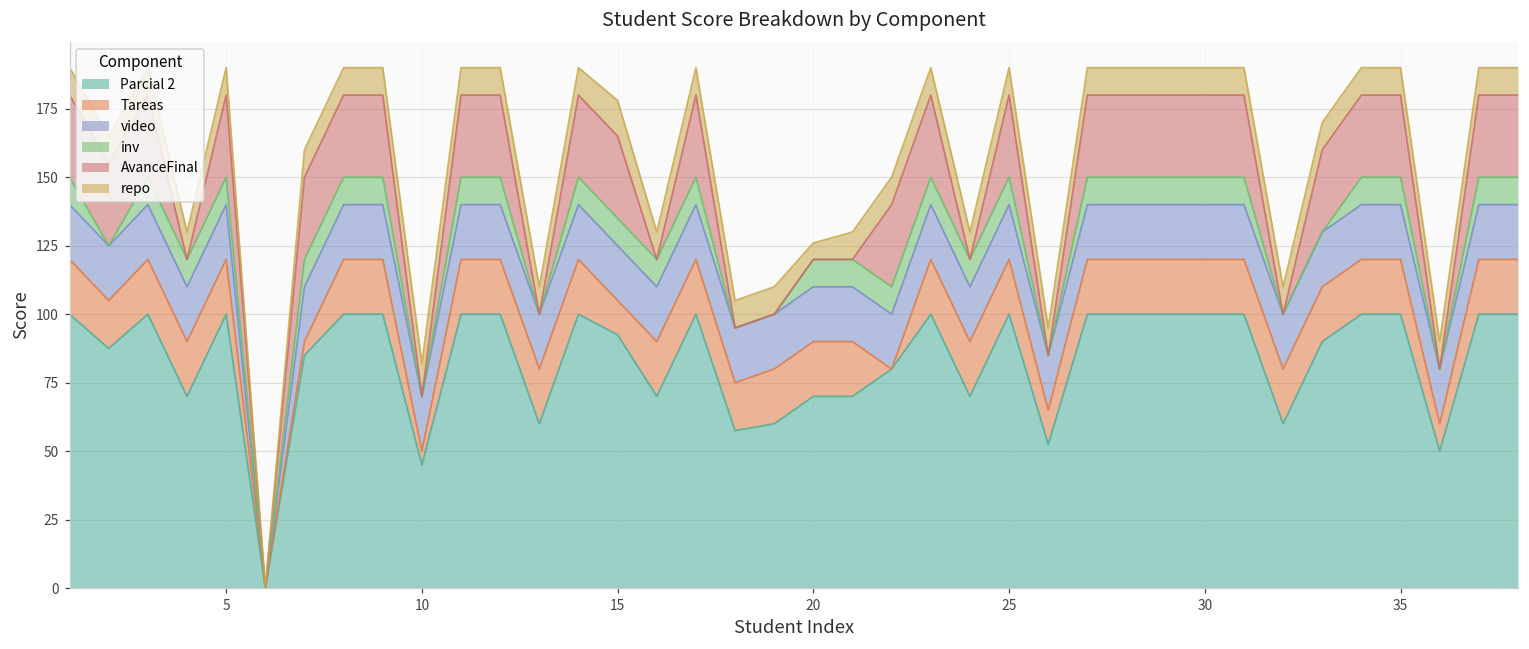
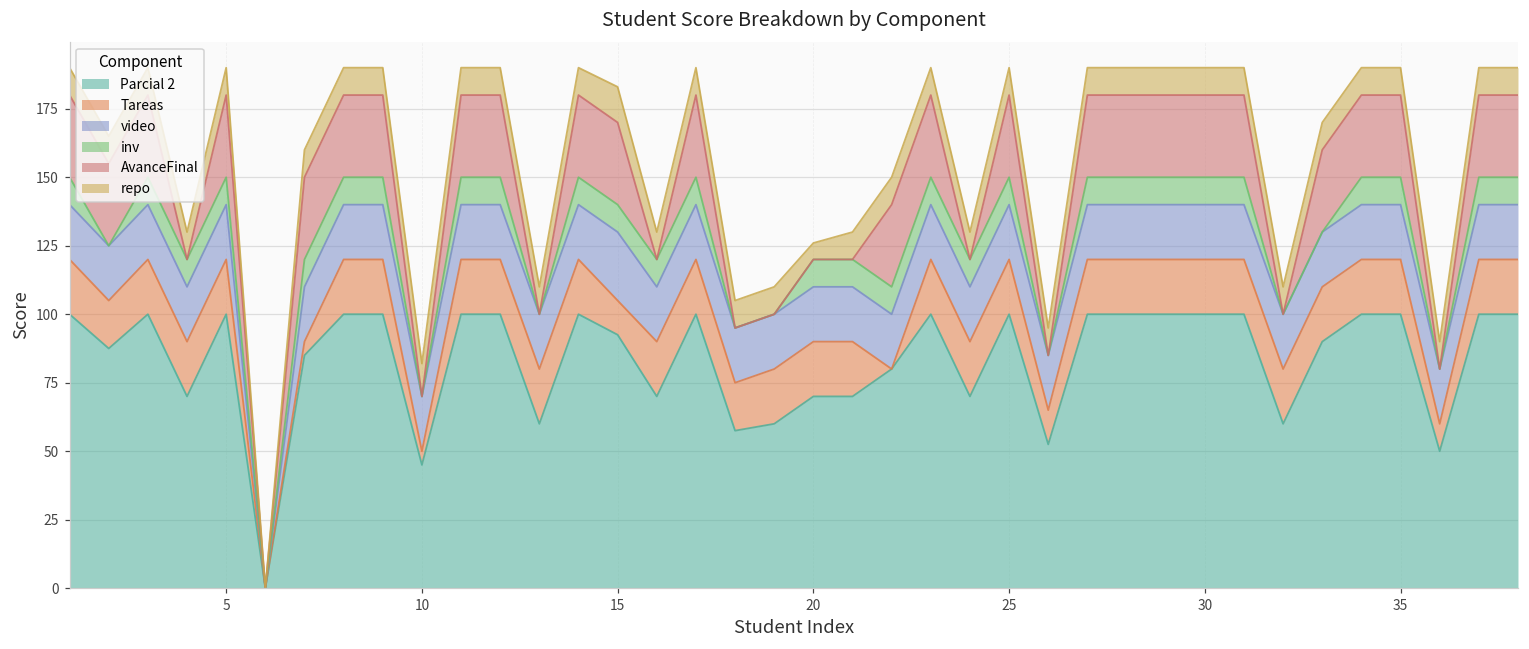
  {
    "video": {
      "5": 20,
-     "15": 20,
+     "15": 25,
      "20": 20,
      "25": 20,
      "30": 20,
      "35": 20
    }
  }
